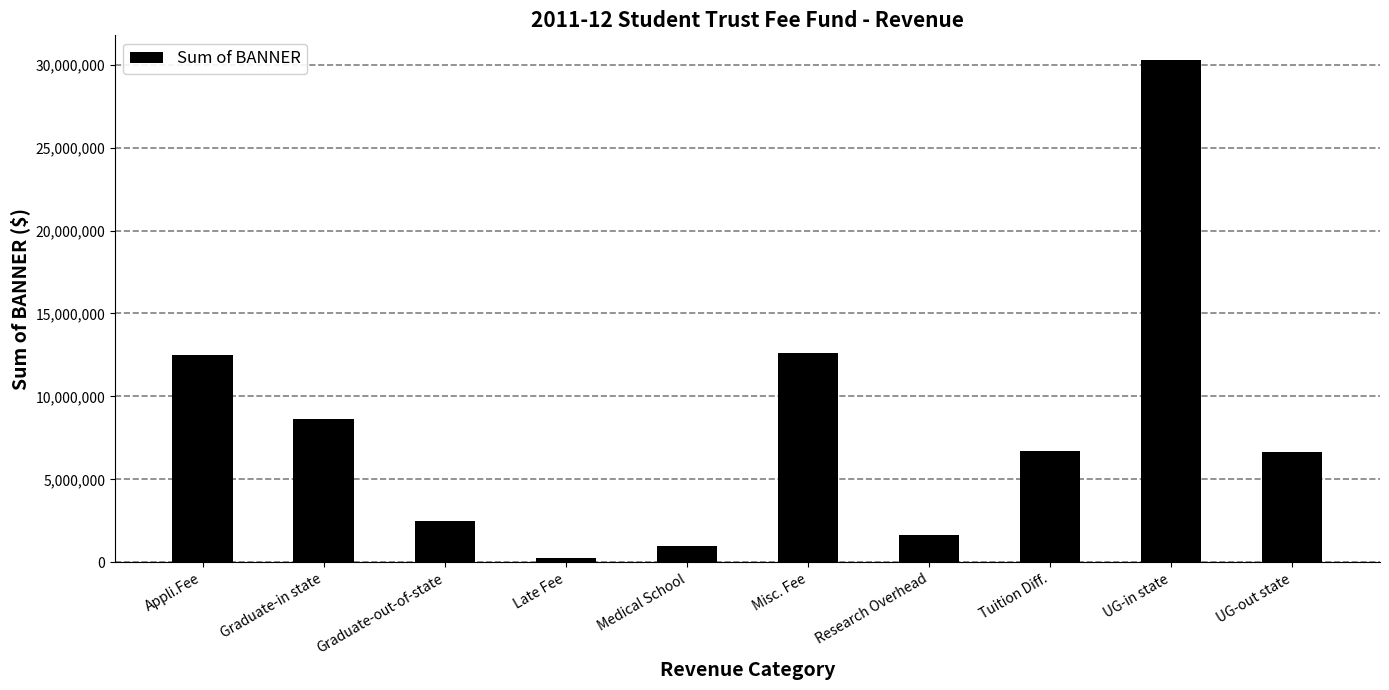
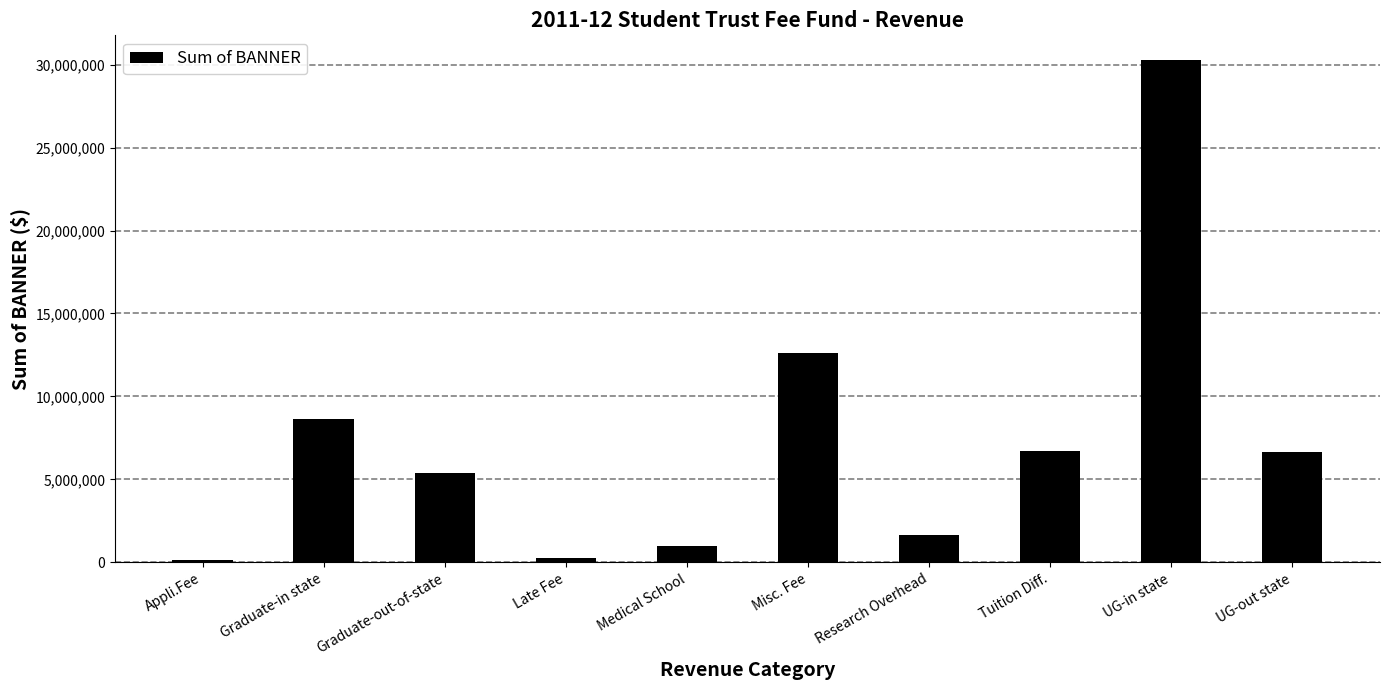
  {
-   "Appli.Fee": "12,500,000",
+   "Appli.Fee": "200,000",
    "Graduate-in state": "8,600,000",
-   "Graduate-out-of-state": "2,500,000",
+   "Graduate-out-of-state": "5,400,000",
    "Late Fee": "200,000",
    "Medical School": "1,000,000",
    "Misc. Fee": "12,600,000",
    "Research Overhead": "1,700,000",
    "Tuition Diff.": "6,700,000",
    "UG-in state": "30,300,000",
    "UG-out state": "6,600,000"
  }
